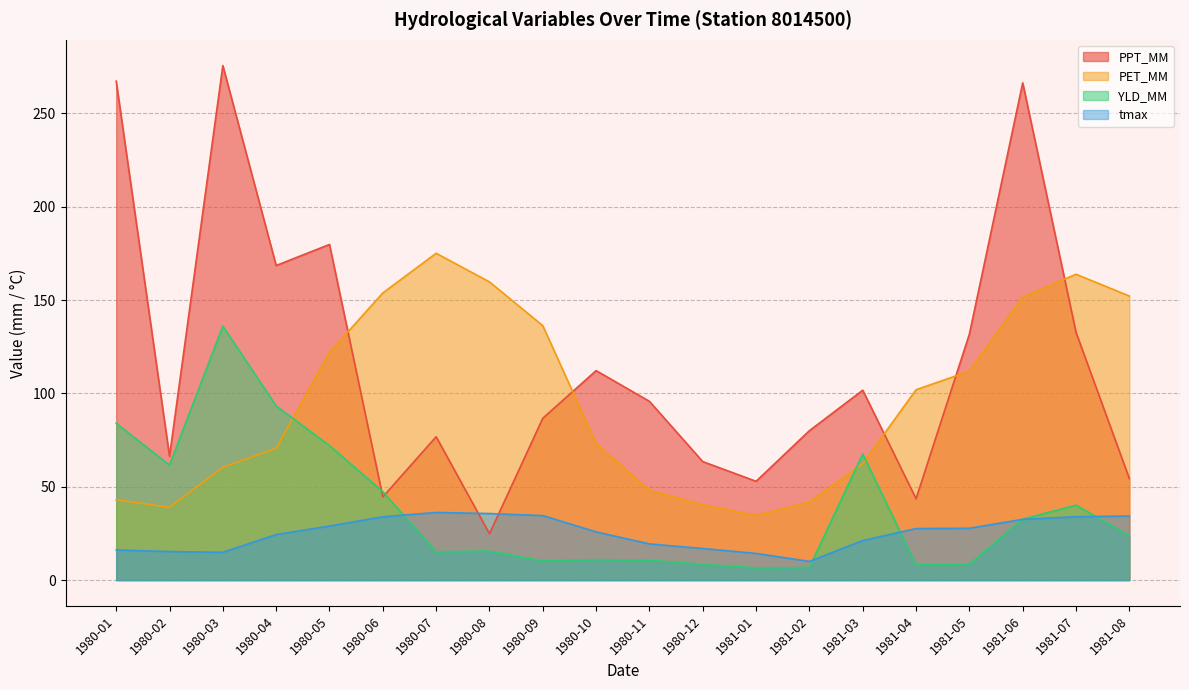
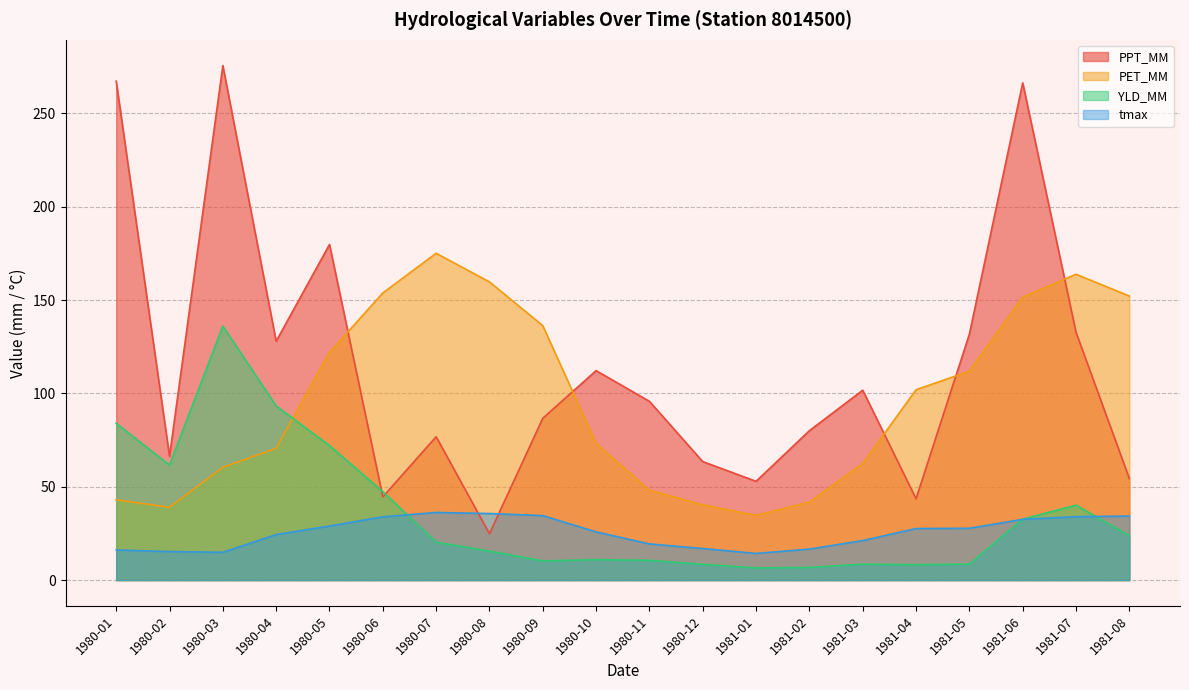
  {
    "PPT_MM": {
      "1980-01": 267,
      "1980-02": 66,
      "1980-03": 276,
-     "1980-04": 169,
+     "1980-04": 128,
      "1980-05": 180,
      "1980-06": 45,
      "1980-07": 77,
      "1980-08": 25,
      "1980-09": 87,
      "1980-10": 112,
      "1980-11": 96,
      "1980-12": 63,
      "1981-01": 53,
      "1981-02": 80,
      "1981-03": 102,
      "1981-04": 44,
      "1981-05": 132,
      "1981-06": 266,
      "1981-07": 133,
      "1981-08": 54
    },
    "PET_MM": {
      "1980-01": 43,
      "1980-02": 39,
      "1980-03": 60,
      "1980-04": 71,
      "1980-05": 122,
      "1980-06": 154,
      "1980-07": 175,
      "1980-08": 160,
      "1980-09": 136,
      "1980-10": 73,
      "1980-11": 48,
      "1980-12": 40,
      "1981-01": 35,
      "1981-02": 42,
      "1981-03": 62,
      "1981-04": 102,
      "1981-05": 112,
      "1981-06": 152,
      "1981-07": 164,
      "1981-08": 152
    },
    "YLD_MM": {
      "1980-01": 84,
      "1980-02": 62,
      "1980-03": 136,
      "1980-04": 93,
      "1980-05": 72,
      "1980-06": 47,
-     "1980-07": 15,
+     "1980-07": 20,
      "1980-08": 16,
      "1980-09": 10,
      "1980-10": 11,
      "1980-11": 11,
      "1980-12": 8,
      "1981-01": 7,
      "1981-02": 7,
-     "1981-03": 68,
+     "1981-03": 9,
      "1981-04": 8,
      "1981-05": 9,
      "1981-07": 40,
      "1981-08": 24
    },
    "tmax": {
      "1980-01": 16,
      "1980-02": 15,
      "1980-03": 15,
      "1980-04": 24,
      "1980-05": 29,
      "1980-06": 34,
      "1980-07": 36,
      "1980-08": 36,
      "1980-09": 35,
      "1980-10": 26,
      "1980-11": 19,
      "1980-12": 17,
      "1981-01": 14,
-     "1981-02": 10,
+     "1981-02": 17,
      "1981-03": 21,
      "1981-04": 28,
      "1981-05": 28,
      "1981-07": 34,
      "1981-08": 34
    }
  }
